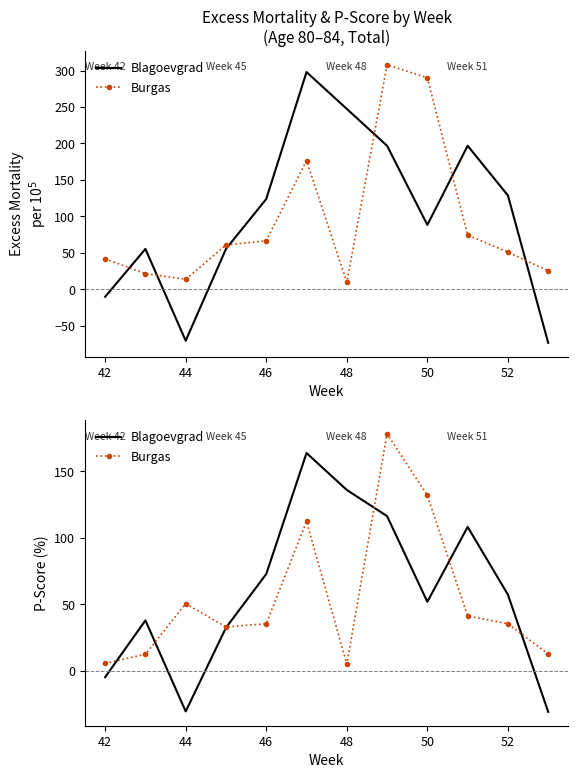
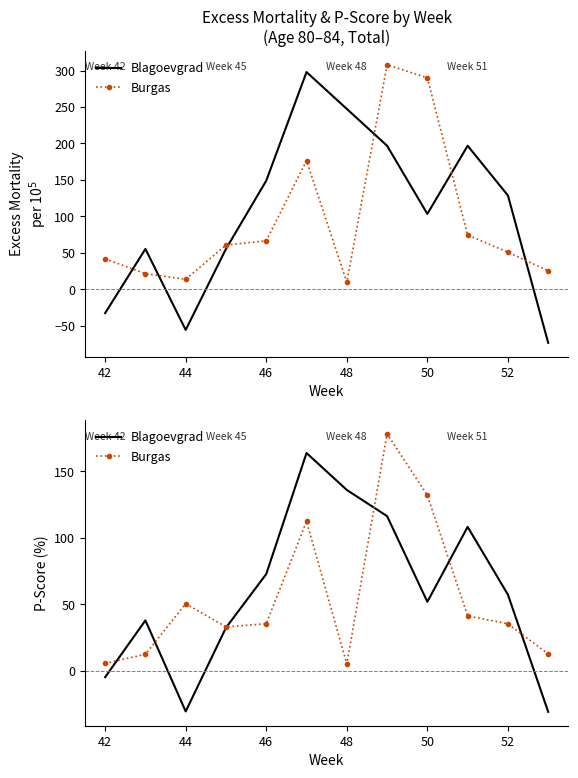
  {
    "Excess Mortality & P-Score by Week (Age 80–84, Total)": {
      "Blagoevgrad": {
-       "42": -10,
-       "44": -70,
-       "46": 120,
+       "42": -30,
+       "44": -60,
+       "46": 150,
        "48": 250,
-       "50": 90,
+       "50": 100,
        "52": 130
      },
      "Burgas": {
        "42": 40,
        "44": 10,
        "46": 70,
        "48": 10,
        "52": 50
      }
    }
  }
